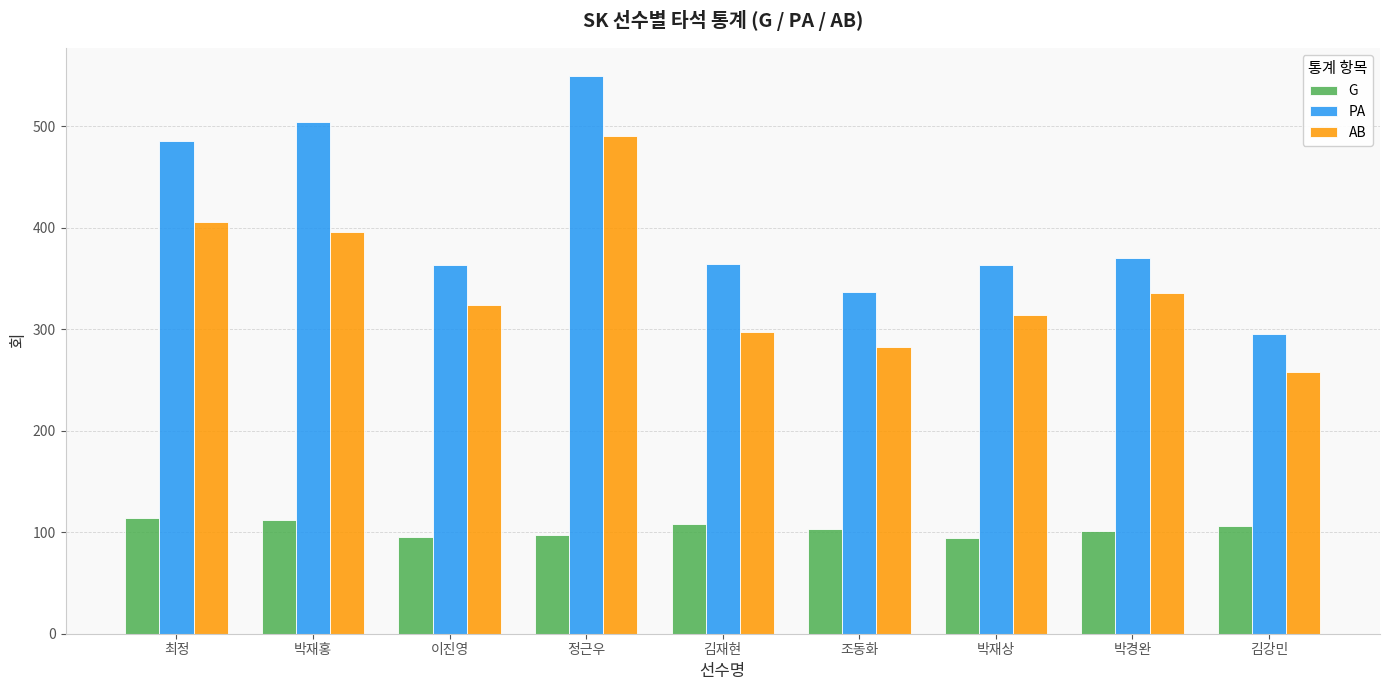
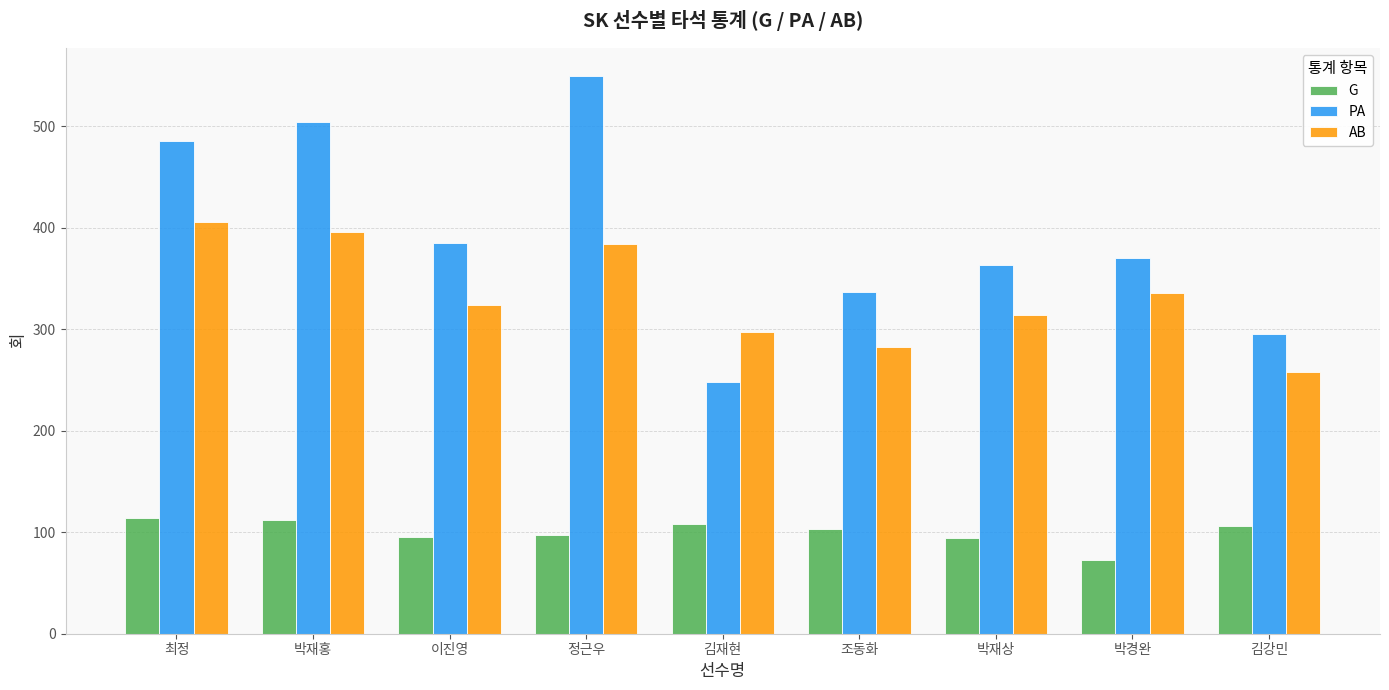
  {
    "G": {
      "최정": 114,
      "박재홍": 112,
      "이진영": 95,
      "정근우": 97,
      "김재현": 108,
      "조동화": 103,
      "박재상": 94,
-     "박경완": 101,
+     "박경완": 73,
      "김강민": 106
    },
    "PA": {
      "최정": 486,
      "박재홍": 504,
-     "이진영": 363,
+     "이진영": 385,
      "정근우": 550,
-     "김재현": 364,
+     "김재현": 248,
      "조동화": 337,
      "박재상": 363,
      "박경완": 370,
      "김강민": 295
    },
    "AB": {
      "최정": 406,
      "박재홍": 396,
      "이진영": 324,
-     "정근우": 491,
+     "정근우": 384,
      "김재현": 297,
      "조동화": 283,
      "박재상": 314,
      "박경완": 336,
      "김강민": 258
    }
  }
